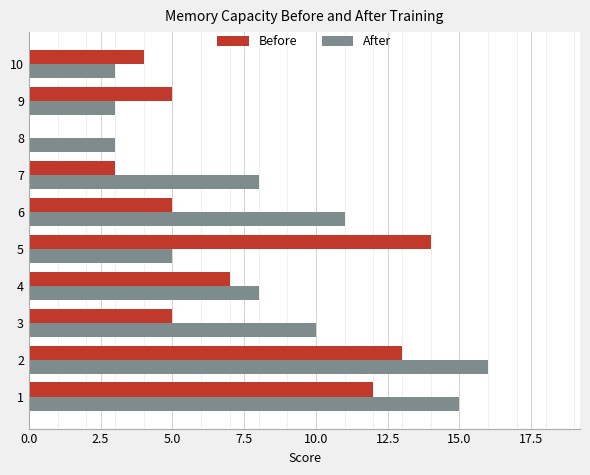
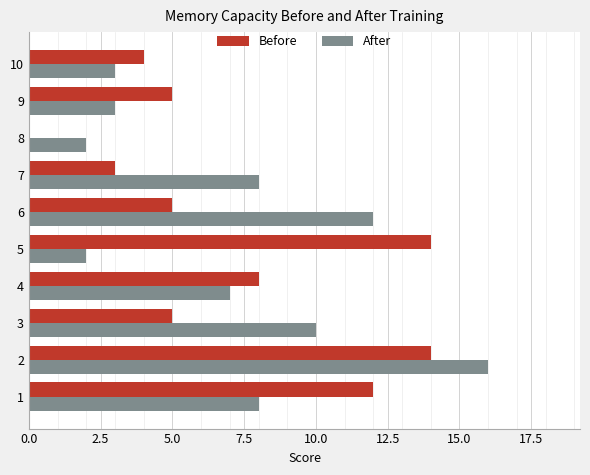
  {
    "Before": {
      "10": 4,
      "9": 5,
      "8": 0,
      "7": 3,
      "6": 5,
      "5": 14,
-     "4": 7,
+     "4": 8,
      "3": 5,
-     "2": 13,
+     "2": 14,
      "1": 12
    },
    "After": {
      "10": 3,
      "9": 3,
-     "8": 3,
+     "8": 2,
      "7": 8,
-     "6": 11,
-     "5": 5,
-     "4": 8,
+     "6": 12,
+     "5": 2,
+     "4": 7,
      "3": 10,
      "2": 16,
-     "1": 15
+     "1": 8
    }
  }
